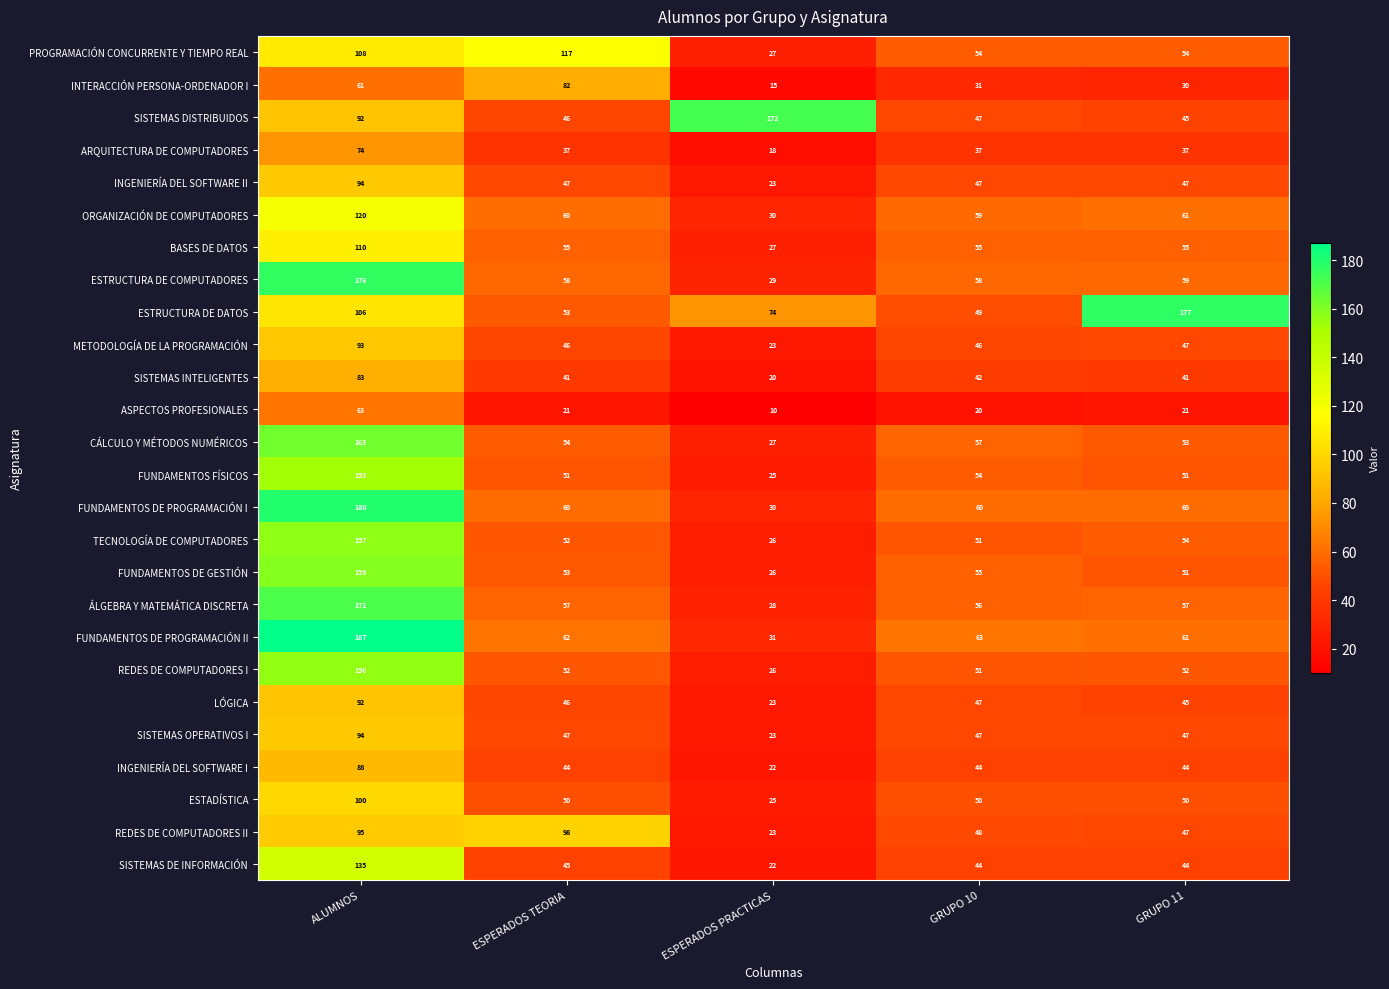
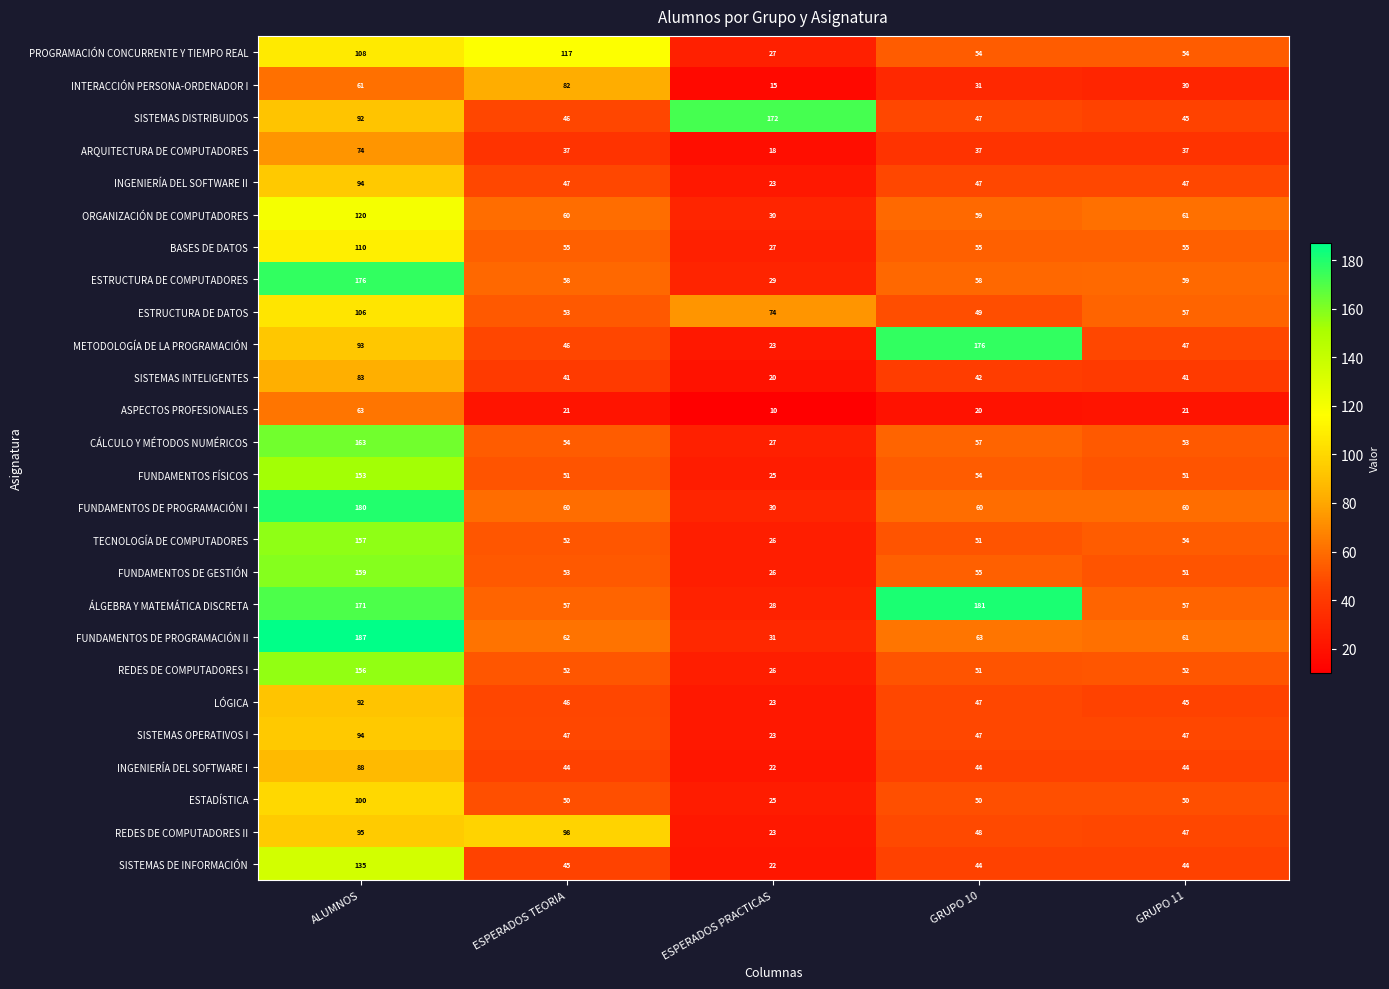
  {
    "PROGRAMACIÓN CONCURRENTE Y TIEMPO REAL": {
      "ALUMNOS": 108,
      "ESPERADOS TEORIA": 117,
      "ESPERADOS PRACTICAS": 27,
      "GRUPO 10": 54,
      "GRUPO 11": 54
    },
    "INTERACCIÓN PERSONA-ORDENADOR I": {
      "ALUMNOS": 61,
      "ESPERADOS TEORIA": 82,
      "ESPERADOS PRACTICAS": 15,
      "GRUPO 10": 31,
      "GRUPO 11": 30
    },
    "SISTEMAS DISTRIBUIDOS": {
      "ALUMNOS": 92,
      "ESPERADOS TEORIA": 46,
      "ESPERADOS PRACTICAS": 172,
      "GRUPO 10": 47,
      "GRUPO 11": 45
    },
    "ARQUITECTURA DE COMPUTADORES": {
      "ALUMNOS": 74,
      "ESPERADOS TEORIA": 37,
      "ESPERADOS PRACTICAS": 18,
      "GRUPO 10": 37,
      "GRUPO 11": 37
    },
    "INGENIERÍA DEL SOFTWARE II": {
      "ALUMNOS": 94,
      "ESPERADOS TEORIA": 47,
      "ESPERADOS PRACTICAS": 23,
      "GRUPO 10": 47,
      "GRUPO 11": 47
    },
    "ORGANIZACIÓN DE COMPUTADORES": {
      "ALUMNOS": 120,
      "ESPERADOS TEORIA": 60,
      "ESPERADOS PRACTICAS": 30,
      "GRUPO 10": 59,
      "GRUPO 11": 61
    },
    "BASES DE DATOS": {
      "ALUMNOS": 110,
      "ESPERADOS TEORIA": 55,
      "ESPERADOS PRACTICAS": 27,
      "GRUPO 10": 55,
      "GRUPO 11": 55
    },
    "ESTRUCTURA DE COMPUTADORES": {
      "ALUMNOS": 176,
      "ESPERADOS TEORIA": 58,
      "ESPERADOS PRACTICAS": 29,
      "GRUPO 10": 58,
      "GRUPO 11": 59
    },
    "ESTRUCTURA DE DATOS": {
      "ALUMNOS": 106,
      "ESPERADOS TEORIA": 53,
      "ESPERADOS PRACTICAS": 74,
      "GRUPO 10": 49,
-     "GRUPO 11": 177
+     "GRUPO 11": 57
    },
    "METODOLOGÍA DE LA PROGRAMACIÓN": {
      "ALUMNOS": 93,
      "ESPERADOS TEORIA": 46,
      "ESPERADOS PRACTICAS": 23,
-     "GRUPO 10": 46,
+     "GRUPO 10": 176,
      "GRUPO 11": 47
    },
    "SISTEMAS INTELIGENTES": {
      "ALUMNOS": 83,
      "ESPERADOS TEORIA": 41,
      "ESPERADOS PRACTICAS": 20,
      "GRUPO 10": 42,
      "GRUPO 11": 41
    },
    "ASPECTOS PROFESIONALES": {
      "ALUMNOS": 63,
      "ESPERADOS TEORIA": 21,
      "ESPERADOS PRACTICAS": 10,
      "GRUPO 10": 20,
      "GRUPO 11": 21
    },
    "CÁLCULO Y MÉTODOS NUMÉRICOS": {
      "ALUMNOS": 163,
      "ESPERADOS TEORIA": 54,
      "ESPERADOS PRACTICAS": 27,
      "GRUPO 10": 57,
      "GRUPO 11": 53
    },
    "FUNDAMENTOS FÍSICOS": {
      "ALUMNOS": 153,
      "ESPERADOS TEORIA": 51,
      "ESPERADOS PRACTICAS": 25,
      "GRUPO 10": 54,
      "GRUPO 11": 51
    },
    "FUNDAMENTOS DE PROGRAMACIÓN I": {
      "ALUMNOS": 180,
      "ESPERADOS TEORIA": 60,
      "ESPERADOS PRACTICAS": 30,
      "GRUPO 10": 60,
      "GRUPO 11": 60
    },
    "TECNOLOGÍA DE COMPUTADORES": {
      "ALUMNOS": 157,
      "ESPERADOS TEORIA": 52,
      "ESPERADOS PRACTICAS": 26,
      "GRUPO 10": 51,
      "GRUPO 11": 54
    },
    "FUNDAMENTOS DE GESTIÓN": {
      "ALUMNOS": 159,
      "ESPERADOS TEORIA": 53,
      "ESPERADOS PRACTICAS": 26,
      "GRUPO 10": 55,
      "GRUPO 11": 51
    },
    "ÁLGEBRA Y MATEMÁTICA DISCRETA": {
      "ALUMNOS": 171,
      "ESPERADOS TEORIA": 57,
      "ESPERADOS PRACTICAS": 28,
-     "GRUPO 10": 56,
+     "GRUPO 10": 181,
      "GRUPO 11": 57
    },
    "FUNDAMENTOS DE PROGRAMACIÓN II": {
      "ALUMNOS": 187,
      "ESPERADOS TEORIA": 62,
      "ESPERADOS PRACTICAS": 31,
      "GRUPO 10": 63,
      "GRUPO 11": 61
    },
    "REDES DE COMPUTADORES I": {
      "ALUMNOS": 156,
      "ESPERADOS TEORIA": 52,
      "ESPERADOS PRACTICAS": 26,
      "GRUPO 10": 51,
      "GRUPO 11": 52
    },
    "LÓGICA": {
      "ALUMNOS": 92,
      "ESPERADOS TEORIA": 46,
      "ESPERADOS PRACTICAS": 23,
      "GRUPO 10": 47,
      "GRUPO 11": 45
    },
    "SISTEMAS OPERATIVOS I": {
      "ALUMNOS": 94,
      "ESPERADOS TEORIA": 47,
      "ESPERADOS PRACTICAS": 23,
      "GRUPO 10": 47,
      "GRUPO 11": 47
    },
    "INGENIERÍA DEL SOFTWARE I": {
      "ALUMNOS": 88,
      "ESPERADOS TEORIA": 44,
      "ESPERADOS PRACTICAS": 22,
      "GRUPO 10": 44,
      "GRUPO 11": 44
    },
    "ESTADÍSTICA": {
      "ALUMNOS": 100,
      "ESPERADOS TEORIA": 50,
      "ESPERADOS PRACTICAS": 25,
      "GRUPO 10": 50,
      "GRUPO 11": 50
    },
    "REDES DE COMPUTADORES II": {
      "ALUMNOS": 95,
      "ESPERADOS TEORIA": 98,
      "ESPERADOS PRACTICAS": 23,
      "GRUPO 10": 48,
      "GRUPO 11": 47
    },
    "SISTEMAS DE INFORMACIÓN": {
      "ALUMNOS": 135,
      "ESPERADOS TEORIA": 45,
      "ESPERADOS PRACTICAS": 22,
      "GRUPO 10": 44,
      "GRUPO 11": 44
    }
  }
